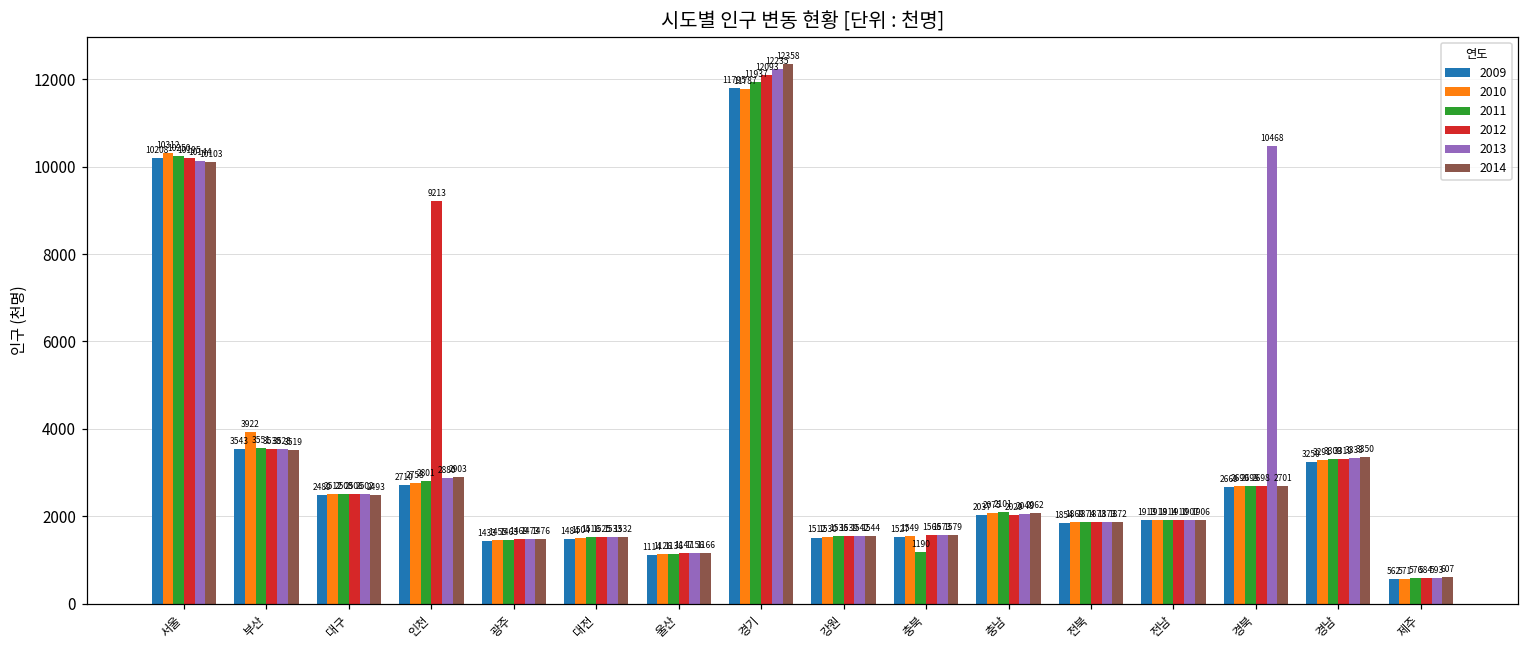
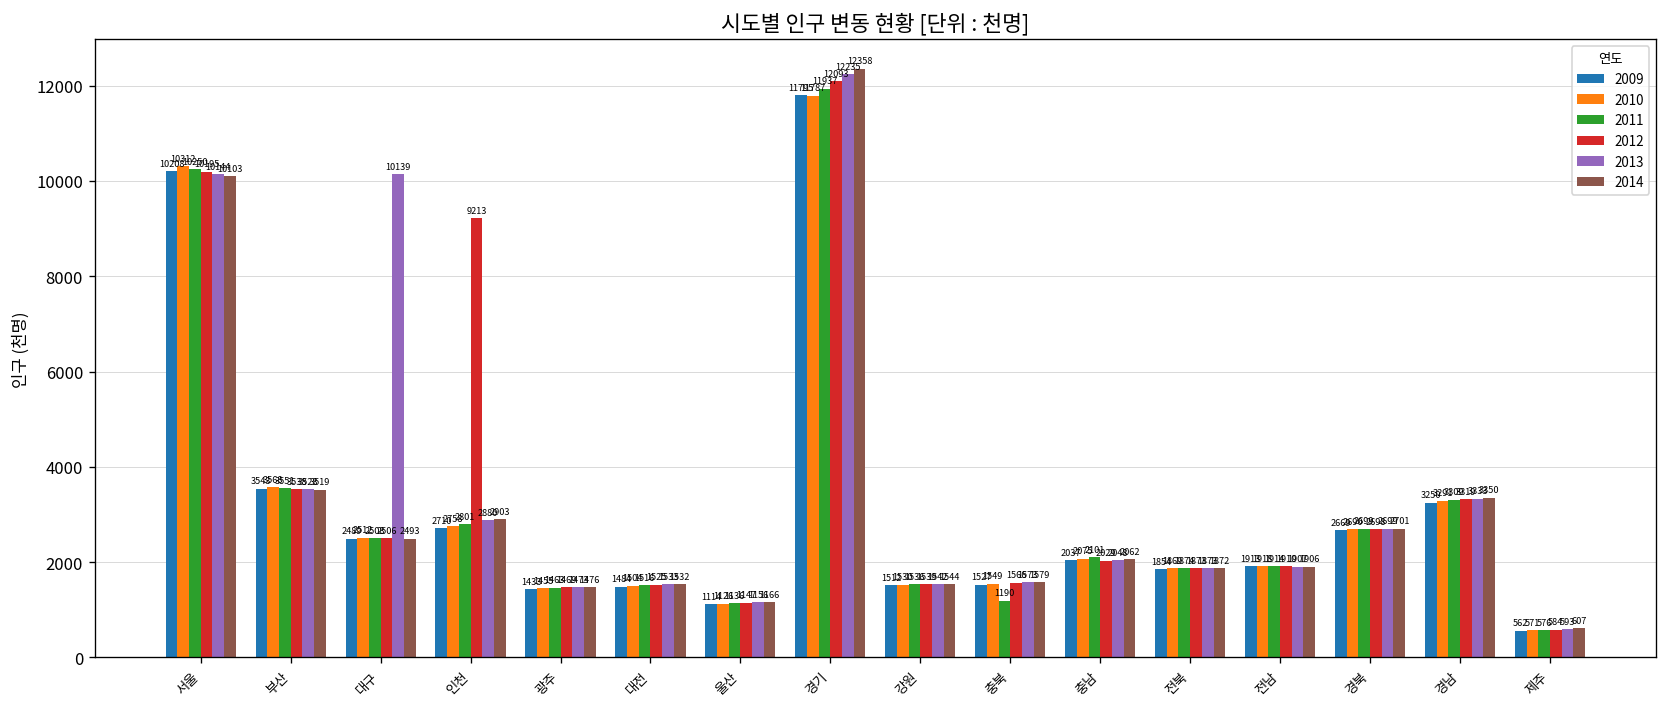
  {
    "2009": {
      "부산": 3543
    },
    "2010": {
-     "부산": 3922
+     "부산": 3568
    },
    "2011": {
      "경기": 11937,
      "충북": 1190
    },
    "2012": {
      "인천": 9213
    },
    "2013": {
-     "대구": 2502,
-     "경북": 10468
+     "대구": 10139,
+     "경북": 2699
    },
    "2014": {
      "경북": 2701
    }
  }
